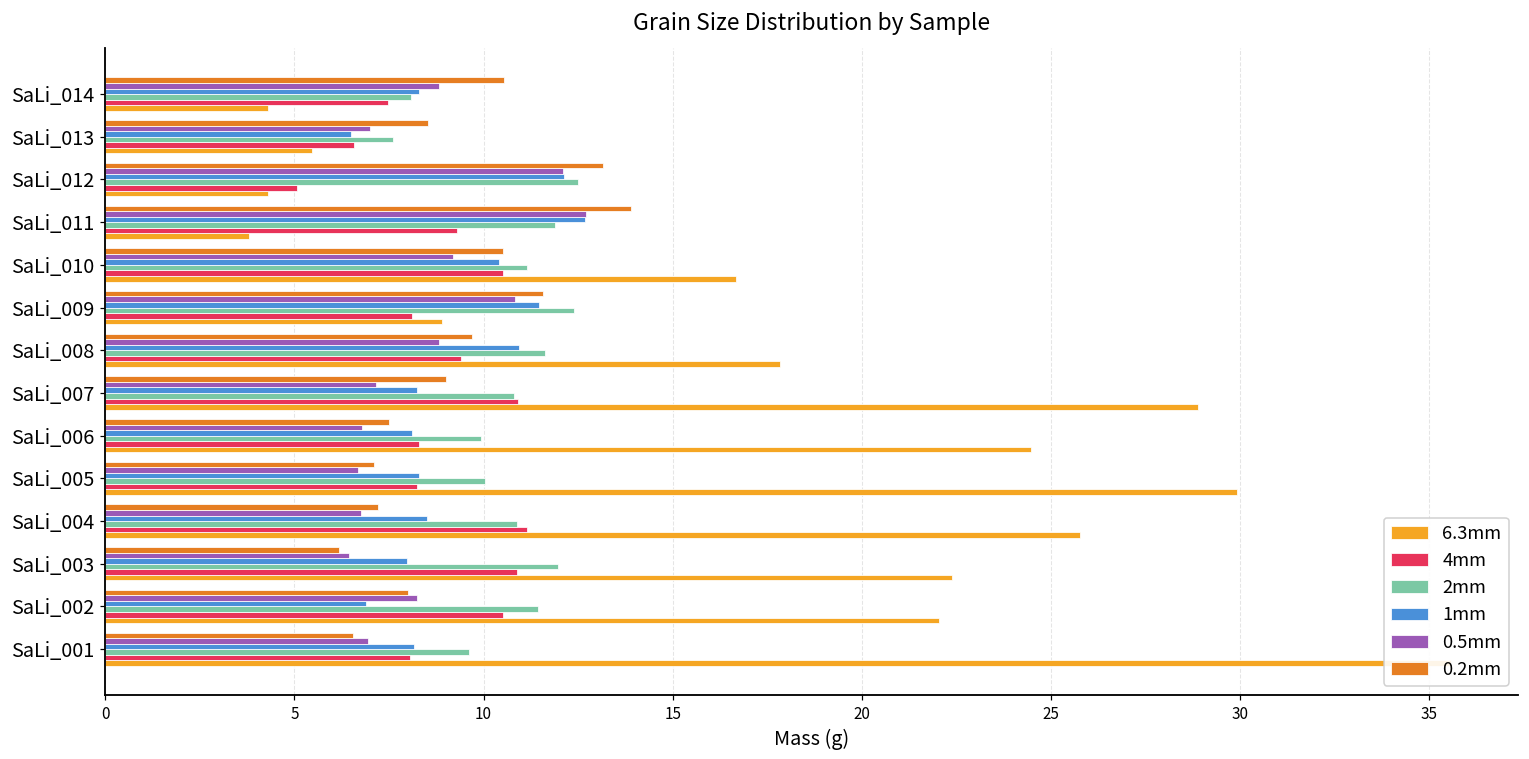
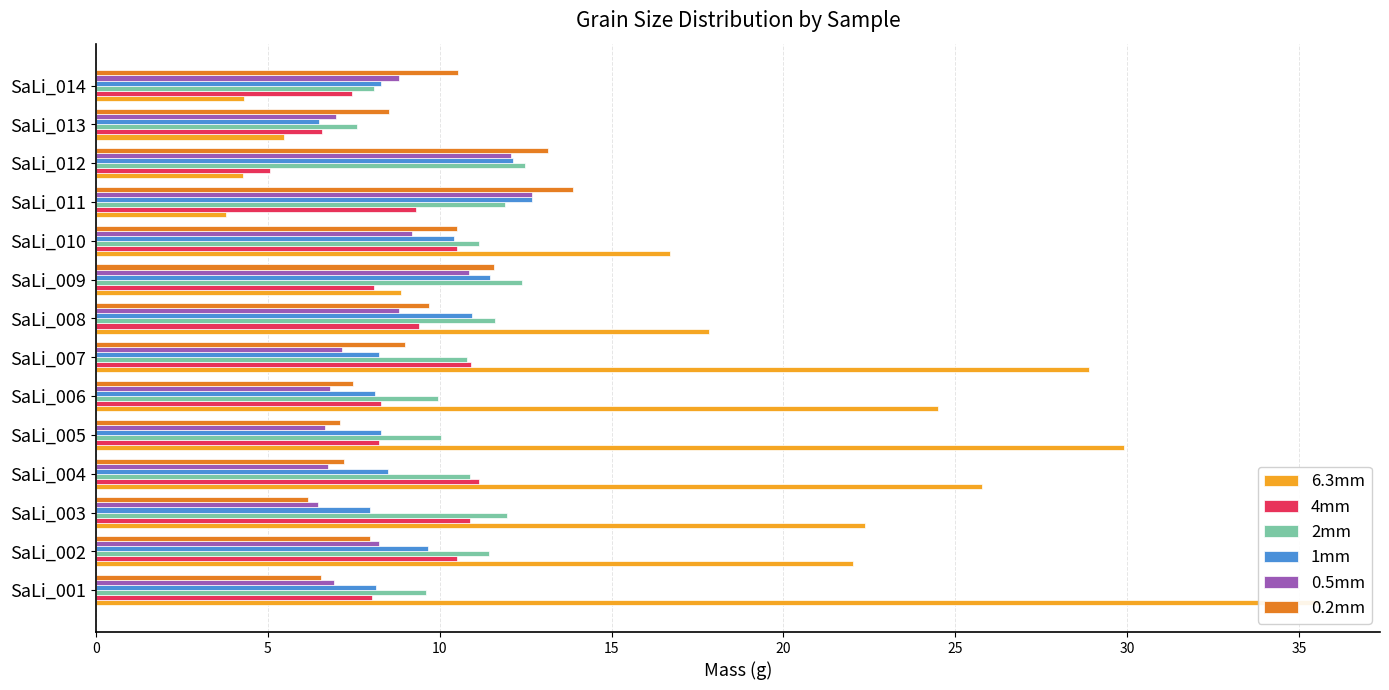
  {
    "4mm": {
      "SaLi_014": 7.5,
      "SaLi_013": 6.6,
      "SaLi_012": 5.1,
      "SaLi_011": 9.3,
      "SaLi_010": 10.5,
      "SaLi_009": 8.1,
      "SaLi_008": 9.4,
      "SaLi_007": 10.9,
      "SaLi_006": 8.3,
      "SaLi_005": 8.2,
      "SaLi_004": 11.1,
      "SaLi_003": 10.9,
      "SaLi_002": 10.5,
      "SaLi_001": 8.0
    },
    "2mm": {
      "SaLi_014": 8.1,
      "SaLi_013": 7.6,
      "SaLi_012": 12.5,
      "SaLi_011": 11.9,
      "SaLi_010": 11.1,
      "SaLi_009": 12.4,
      "SaLi_008": 11.6,
      "SaLi_007": 10.8,
      "SaLi_006": 9.9,
      "SaLi_005": 10.0,
      "SaLi_004": 10.9,
      "SaLi_003": 12.0,
      "SaLi_002": 11.4,
      "SaLi_001": 9.6
    },
    "1mm": {
      "SaLi_014": 8.3,
      "SaLi_013": 6.5,
      "SaLi_012": 12.1,
      "SaLi_011": 12.7,
      "SaLi_010": 10.4,
      "SaLi_009": 11.5,
      "SaLi_008": 10.9,
      "SaLi_007": 8.2,
      "SaLi_006": 8.1,
      "SaLi_005": 8.3,
      "SaLi_004": 8.5,
      "SaLi_003": 8.0,
-     "SaLi_002": 6.9,
+     "SaLi_002": 9.6,
      "SaLi_001": 8.2
    },
    "0.5mm": {
      "SaLi_014": 8.8,
      "SaLi_013": 7.0,
      "SaLi_012": 12.1,
      "SaLi_011": 12.7,
      "SaLi_010": 9.2,
      "SaLi_009": 10.8,
      "SaLi_008": 8.8,
      "SaLi_007": 7.2,
      "SaLi_006": 6.8,
      "SaLi_005": 6.7,
      "SaLi_004": 6.7,
      "SaLi_003": 6.5,
      "SaLi_002": 8.2,
      "SaLi_001": 6.9
    }
  }
